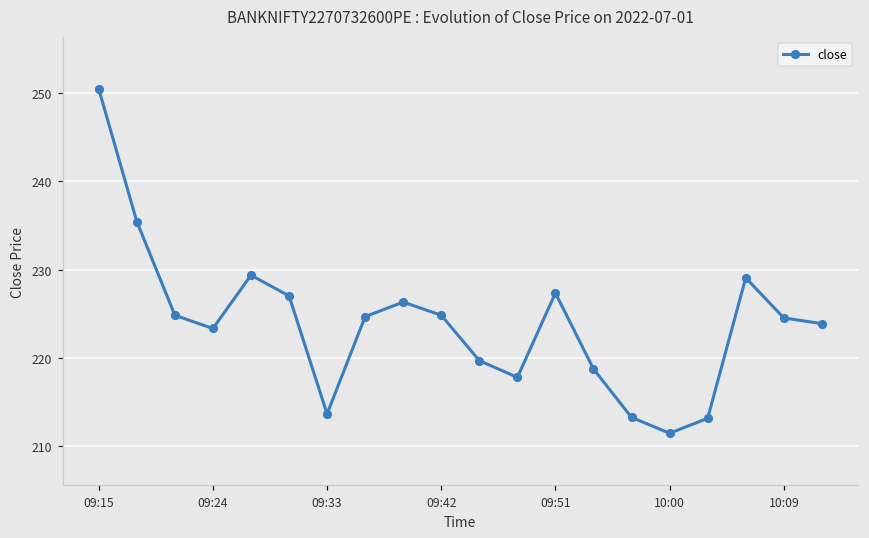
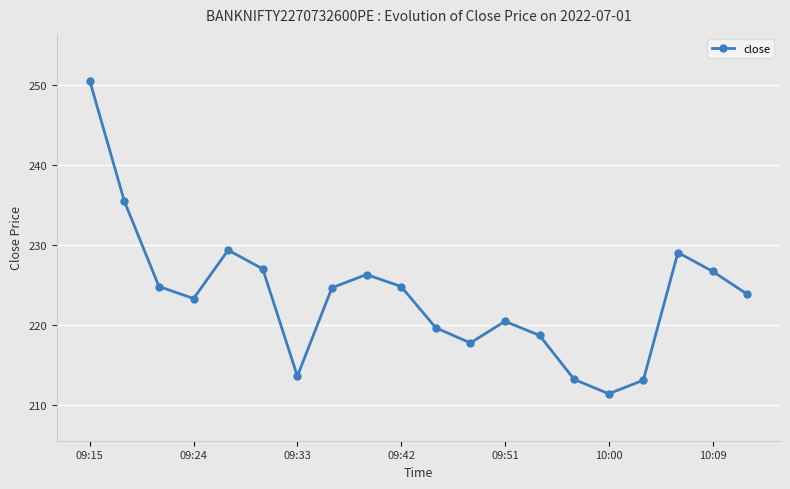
  {
    "09:15": 251,
    "09:24": 223,
    "09:33": 214,
    "09:42": 225,
-   "09:51": 227,
+   "09:51": 220,
    "10:00": 211,
-   "10:09": 225
+   "10:09": 227
  }
